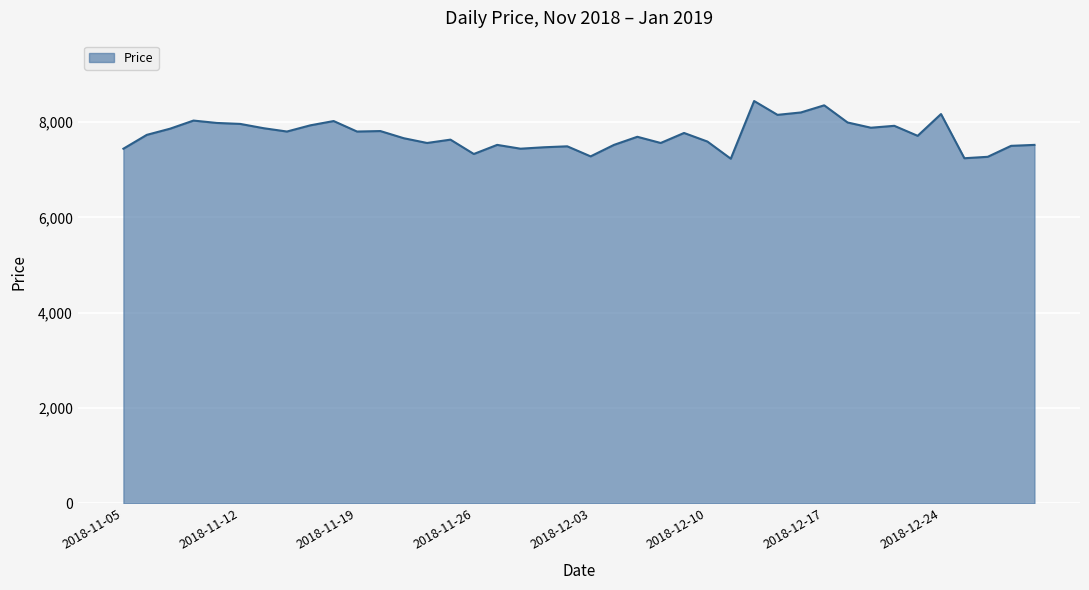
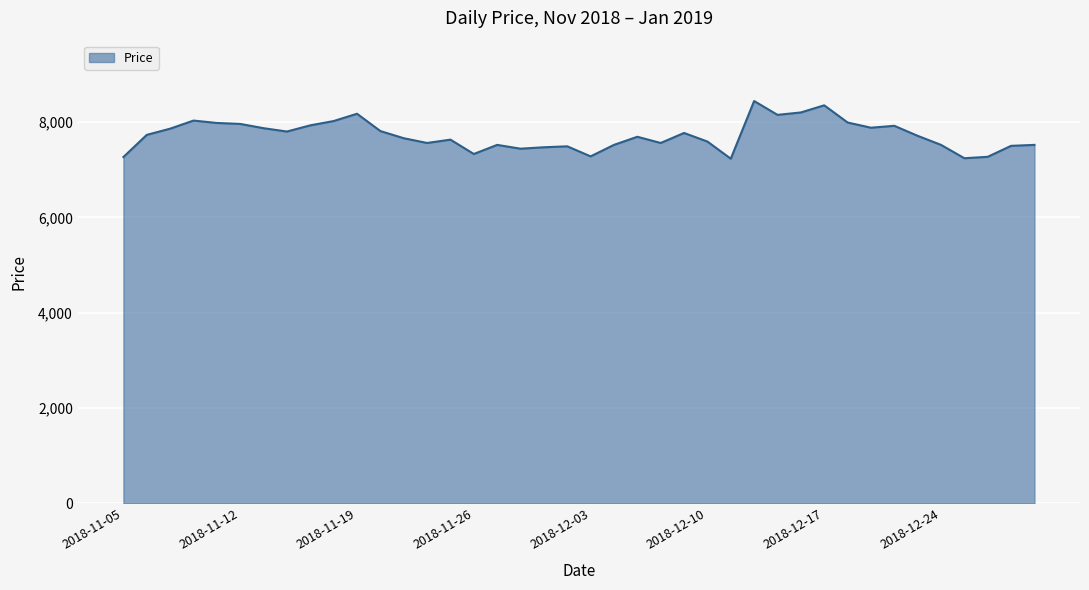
  {
-   "2018-11-05": "7,400",
+   "2018-11-05": "7,300",
    "2018-11-12": "8,000",
-   "2018-11-19": "7,800",
+   "2018-11-19": "8,200",
    "2018-11-26": "7,300",
    "2018-12-03": "7,300",
    "2018-12-10": "7,600",
    "2018-12-17": "8,400",
-   "2018-12-24": "8,200"
+   "2018-12-24": "7,500"
  }
